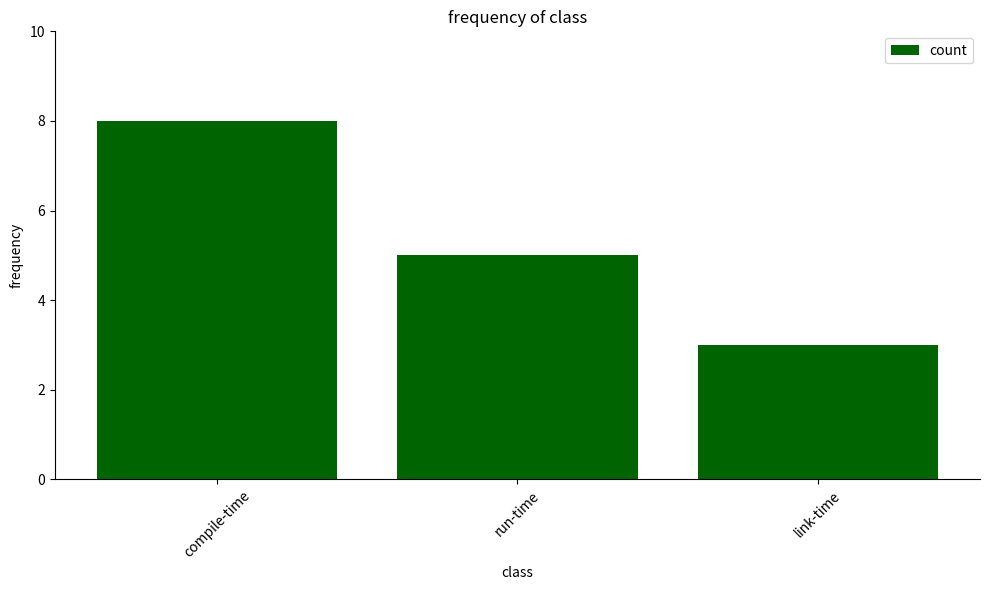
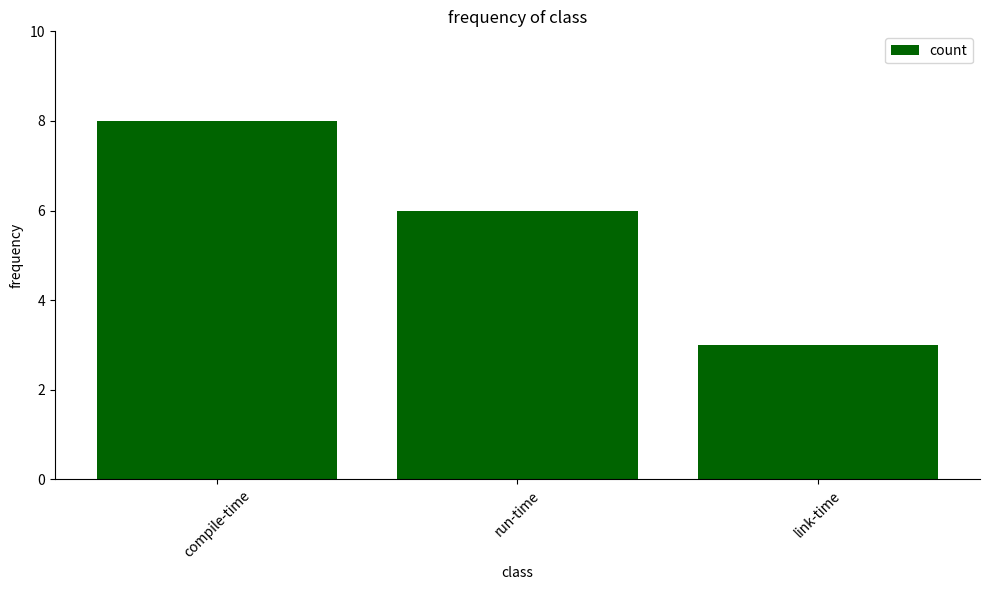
  {
    "compile-time": 8,
-   "run-time": 5,
+   "run-time": 6,
    "link-time": 3
  }
